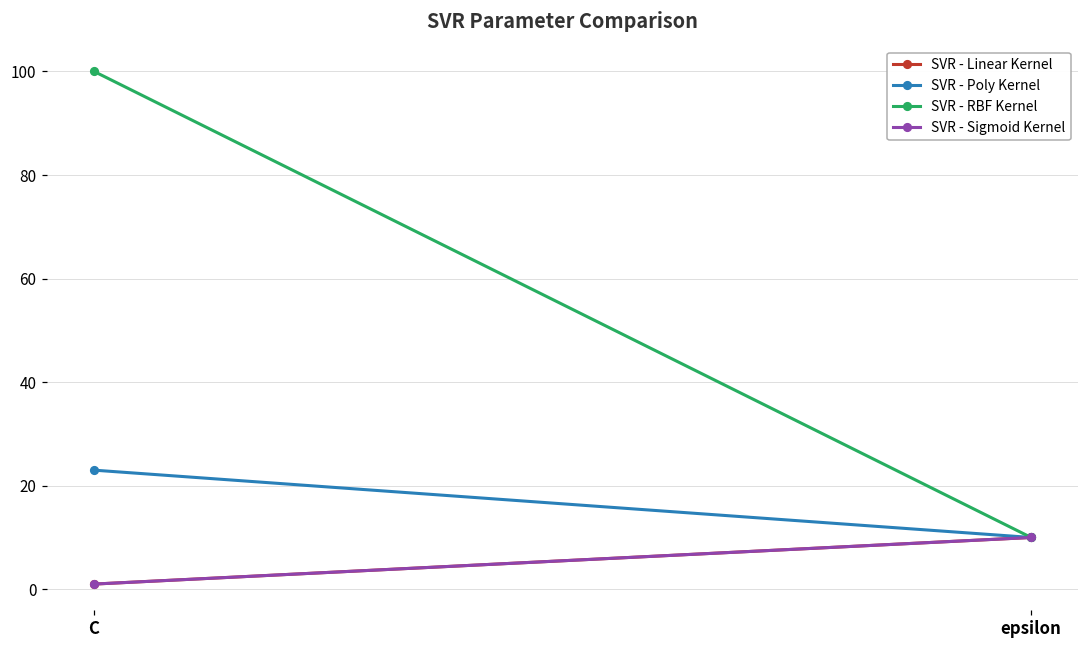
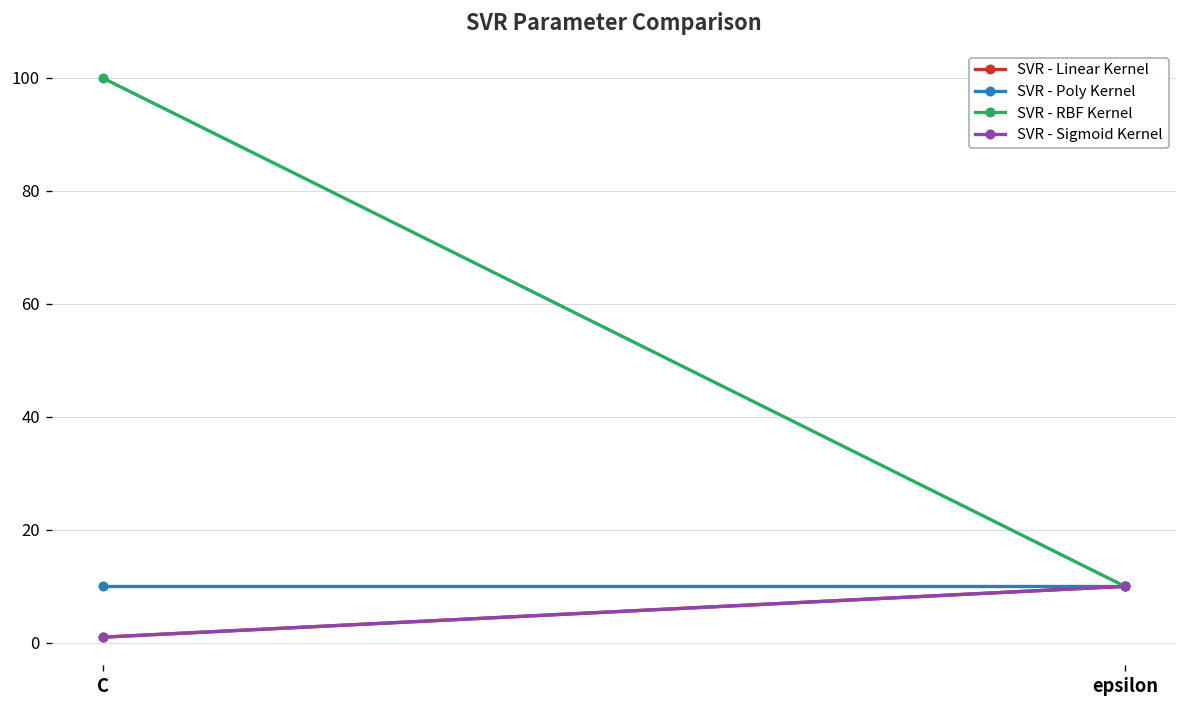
  {
    "SVR - Sigmoid Kernel": {
      "C": 1
    },
    "SVR - Poly Kernel": {
-     "C": 23
+     "C": 10
    },
    "SVR - RBF Kernel": {
      "C": 100
    }
  }
